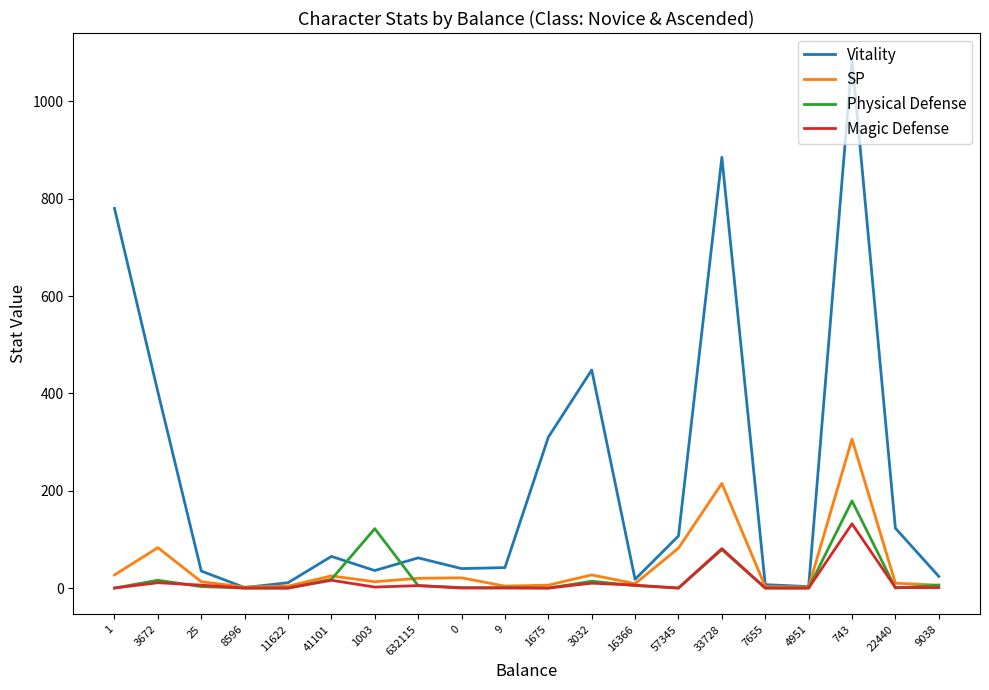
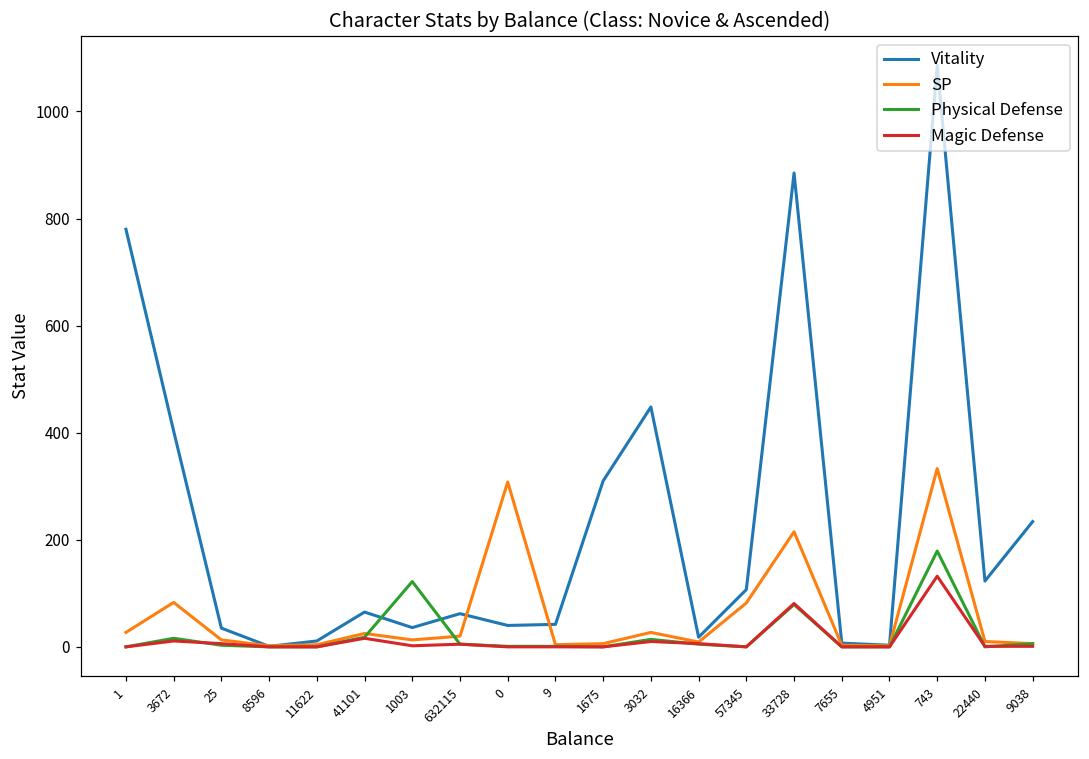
  {
    "Vitality": {
      "1": 780,
      "3672": 400,
      "25": 40,
      "11622": 10,
      "41101": 70,
      "1003": 40,
      "632115": 60,
      "0": 40,
      "9": 40,
      "1675": 310,
      "3032": 450,
      "16366": 20,
      "57345": 110,
      "33728": 890,
      "22440": 120,
-     "9038": 20
+     "9038": 230
    },
    "SP": {
      "1": 30,
      "3672": 80,
      "25": 10,
      "41101": 30,
      "1003": 10,
      "632115": 20,
-     "0": 20,
+     "0": 310,
      "1675": 10,
      "3032": 30,
      "57345": 80,
      "33728": 220,
-     "743": 310,
+     "743": 330,
      "22440": 10
    },
    "Physical Defense": {
      "1003": 120,
      "743": 180
    },
    "Magic Defense": {
      "1003": 0,
      "743": 130
    }
  }
